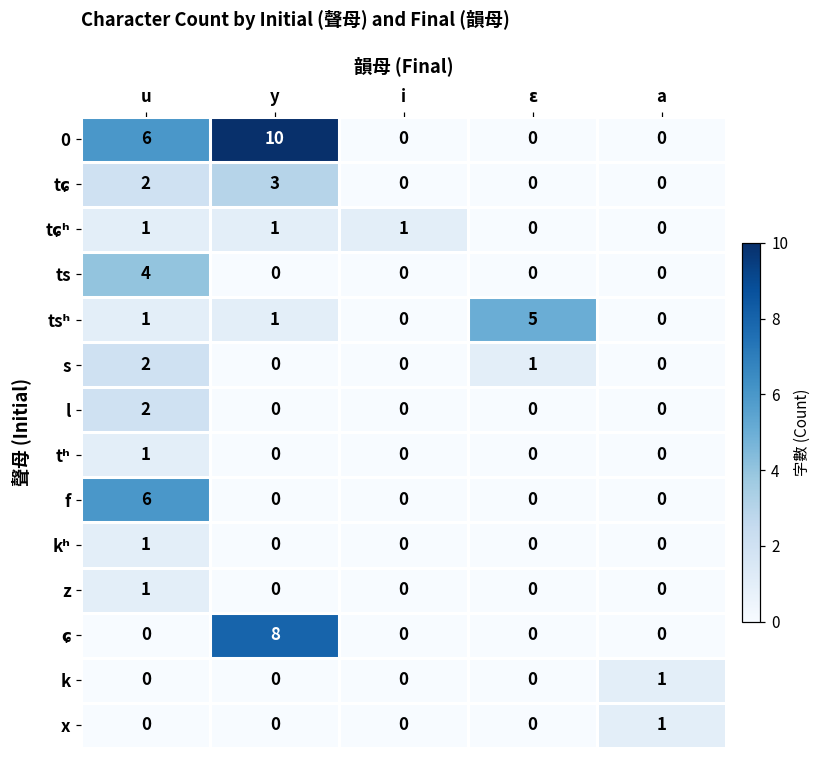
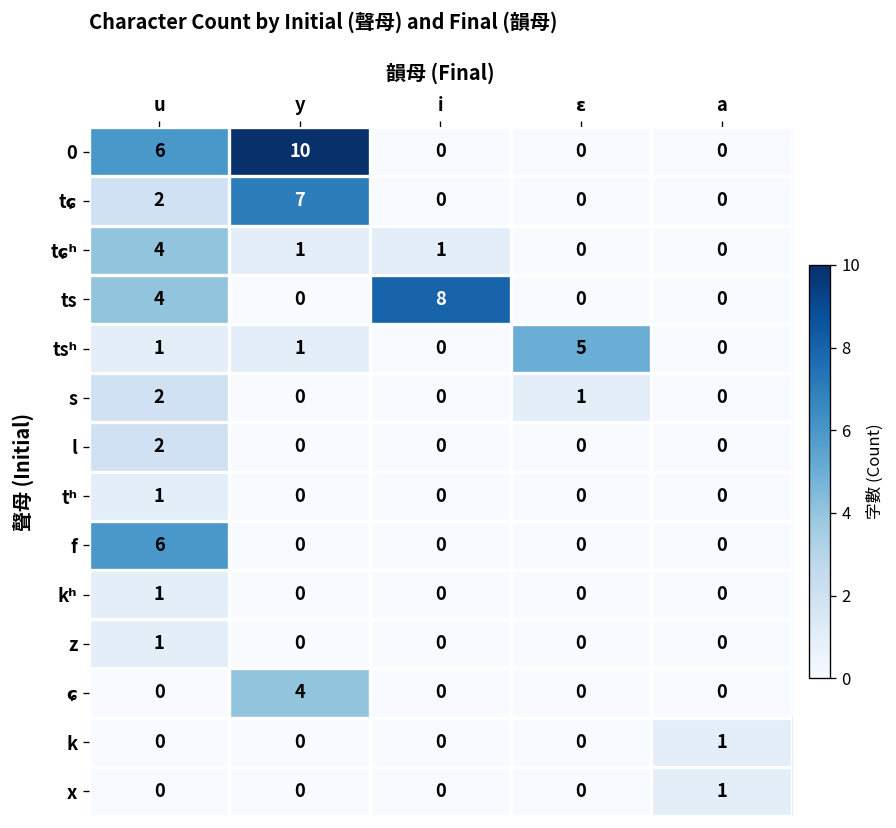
  {
    "0": {
      "u": 6,
      "y": 10,
      "i": 0,
      "ɛ": 0,
      "a": 0
    },
    "tɕ": {
      "u": 2,
-     "y": 3,
+     "y": 7,
      "i": 0,
      "ɛ": 0,
      "a": 0
    },
    "tɕʰ": {
-     "u": 1,
+     "u": 4,
      "y": 1,
      "i": 1,
      "ɛ": 0,
      "a": 0
    },
    "ts": {
      "u": 4,
      "y": 0,
-     "i": 0,
+     "i": 8,
      "ɛ": 0,
      "a": 0
    },
    "tsʰ": {
      "u": 1,
      "y": 1,
      "i": 0,
      "ɛ": 5,
      "a": 0
    },
    "s": {
      "u": 2,
      "y": 0,
      "i": 0,
      "ɛ": 1,
      "a": 0
    },
    "l": {
      "u": 2,
      "y": 0,
      "i": 0,
      "ɛ": 0,
      "a": 0
    },
    "tʰ": {
      "u": 1,
      "y": 0,
      "i": 0,
      "ɛ": 0,
      "a": 0
    },
    "f": {
      "u": 6,
      "y": 0,
      "i": 0,
      "ɛ": 0,
      "a": 0
    },
    "kʰ": {
      "u": 1,
      "y": 0,
      "i": 0,
      "ɛ": 0,
      "a": 0
    },
    "z": {
      "u": 1,
      "y": 0,
      "i": 0,
      "ɛ": 0,
      "a": 0
    },
    "ɕ": {
      "u": 0,
-     "y": 8,
+     "y": 4,
      "i": 0,
      "ɛ": 0,
      "a": 0
    },
    "k": {
      "u": 0,
      "y": 0,
      "i": 0,
      "ɛ": 0,
      "a": 1
    },
    "x": {
      "u": 0,
      "y": 0,
      "i": 0,
      "ɛ": 0,
      "a": 1
    }
  }
